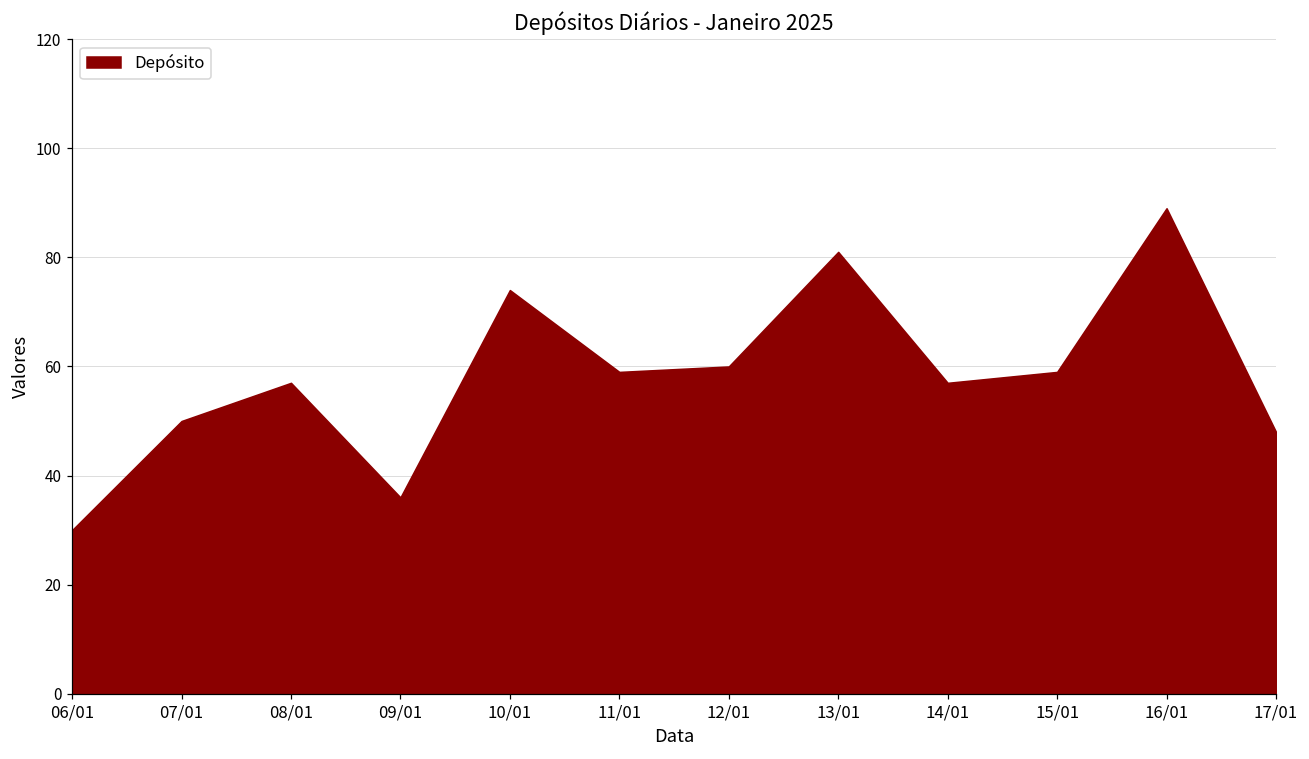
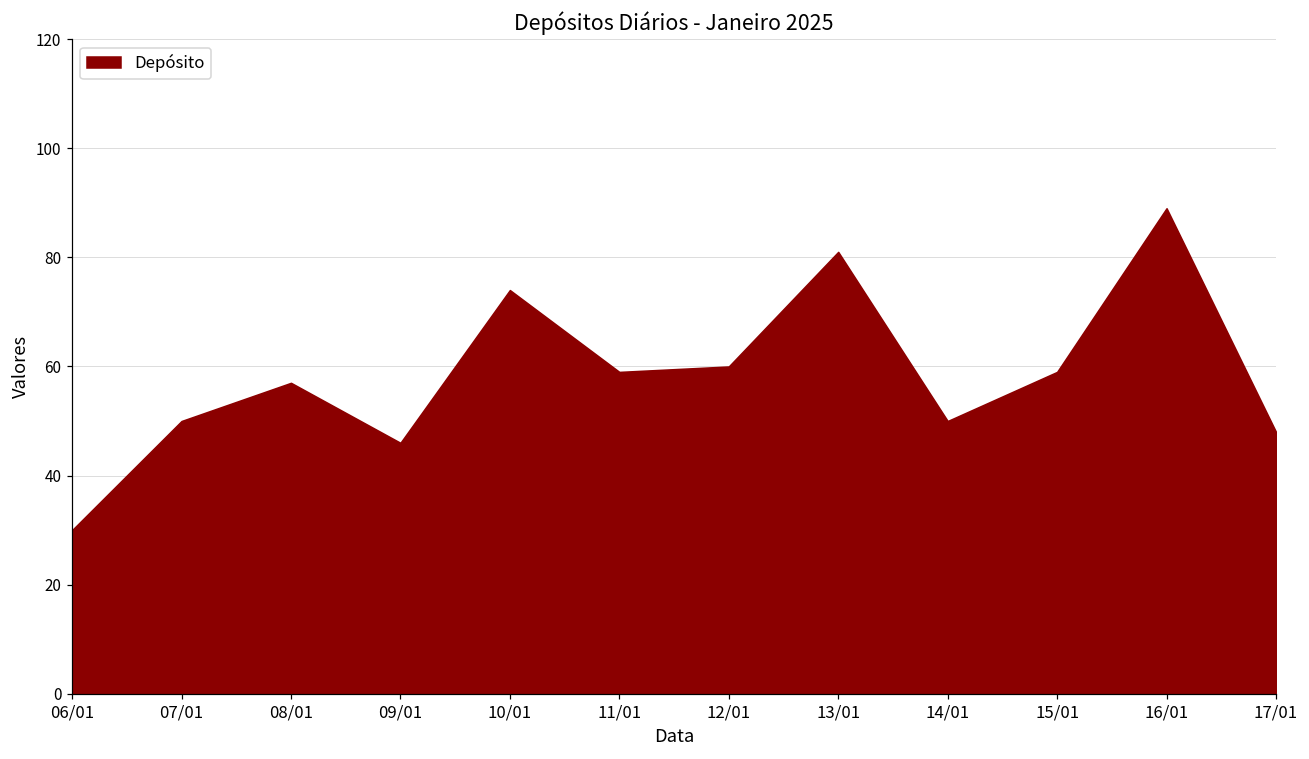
  {
    "06/01": 30,
    "07/01": 50,
    "08/01": 57,
-   "09/01": 36,
+   "09/01": 46,
    "10/01": 74,
    "11/01": 59,
    "12/01": 60,
    "13/01": 81,
-   "14/01": 57,
+   "14/01": 50,
    "15/01": 59,
    "16/01": 89,
    "17/01": 48
  }
